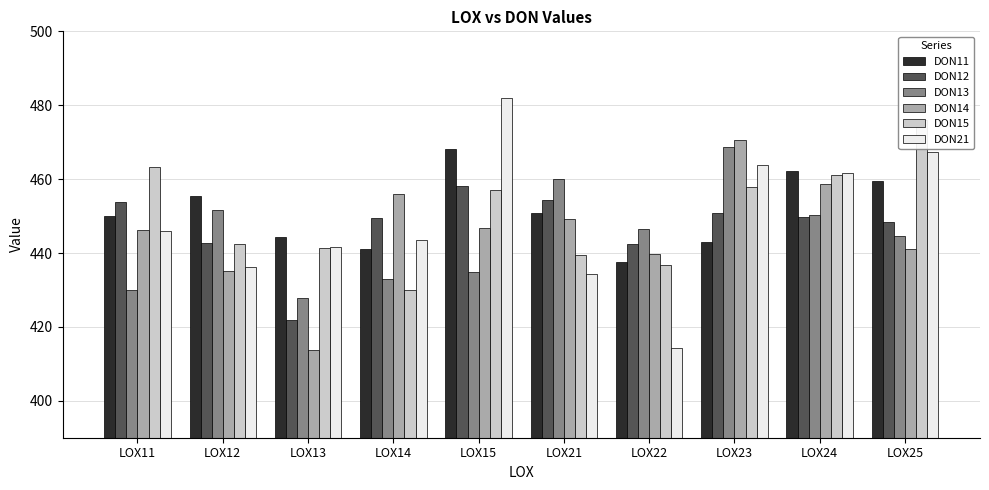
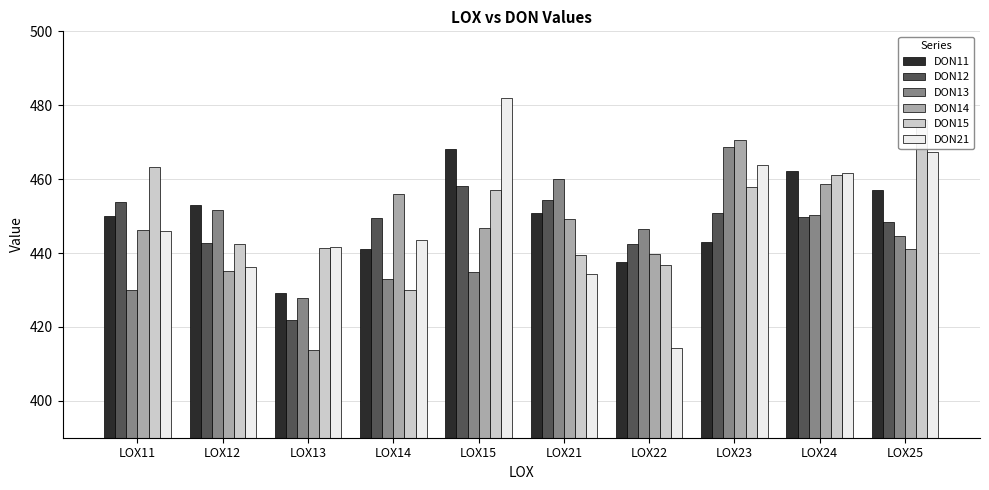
  {
    "DON11": {
      "LOX11": 450,
-     "LOX12": 456,
-     "LOX13": 444,
+     "LOX12": 453,
+     "LOX13": 429,
      "LOX14": 441,
      "LOX15": 468,
      "LOX21": 451,
      "LOX22": 438,
      "LOX23": 443,
      "LOX24": 462,
-     "LOX25": 460
+     "LOX25": 457
    },
    "DON12": {
      "LOX11": 454,
      "LOX12": 443,
      "LOX13": 422,
      "LOX14": 450,
      "LOX15": 458,
      "LOX21": 454,
      "LOX22": 443,
      "LOX23": 451,
      "LOX24": 450,
      "LOX25": 448
    }
  }
